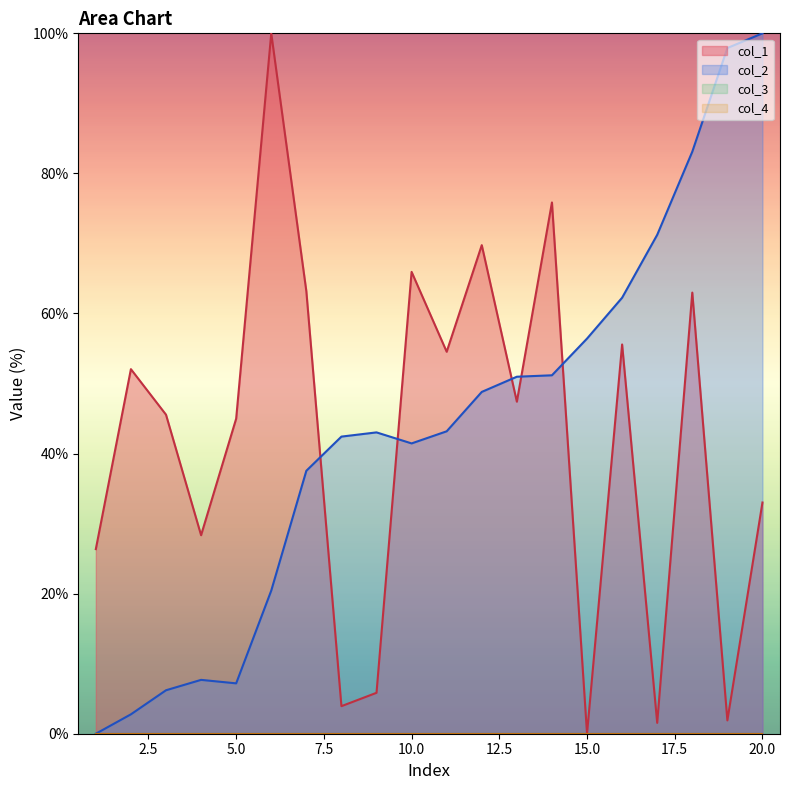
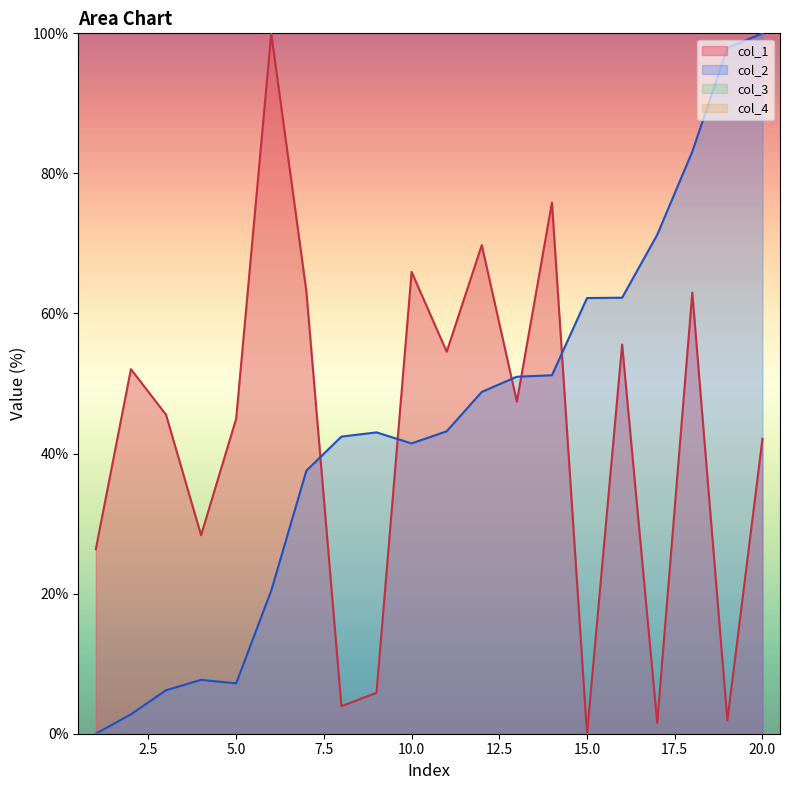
  {
    "col_1": {
      "5.0": "45%",
      "10.0": "66%",
-     "20.0": "33%"
+     "20.0": "42%"
    },
    "col_2": {
      "5.0": "7%",
      "10.0": "41%",
-     "15.0": "56%",
+     "15.0": "62%",
      "20.0": "100%"
    },
    "col_4": {
      "5.0": "0%",
      "10.0": "0%",
      "20.0": "0%"
    }
  }
